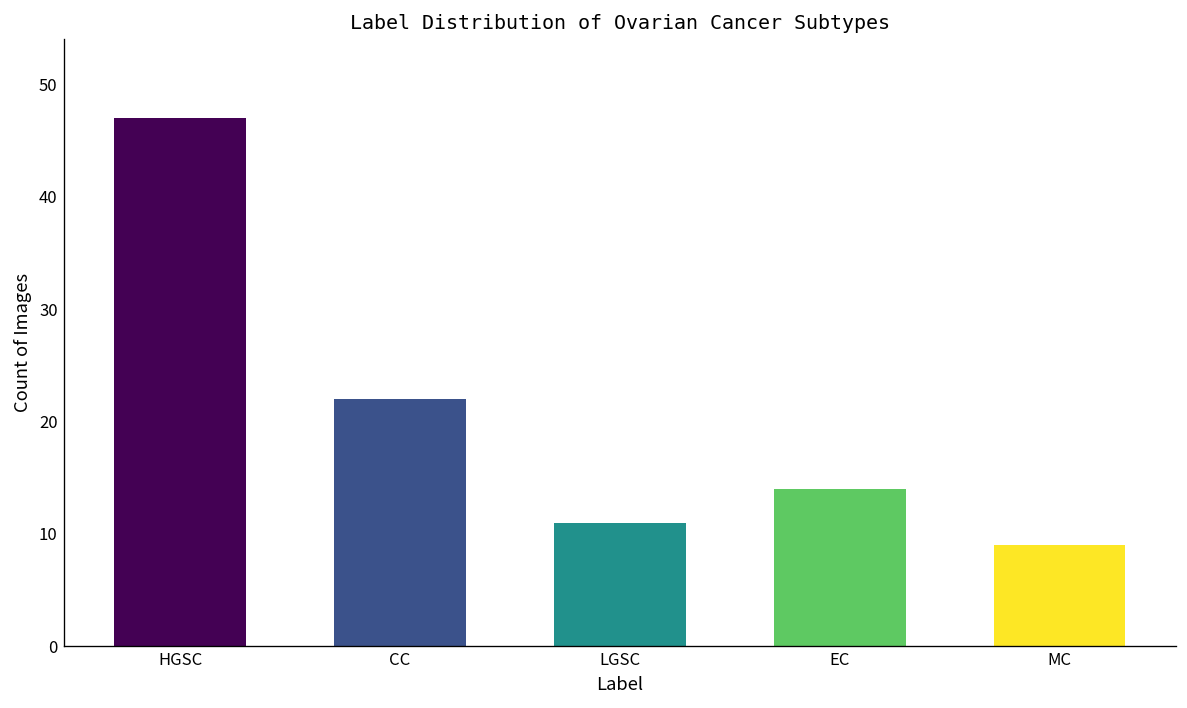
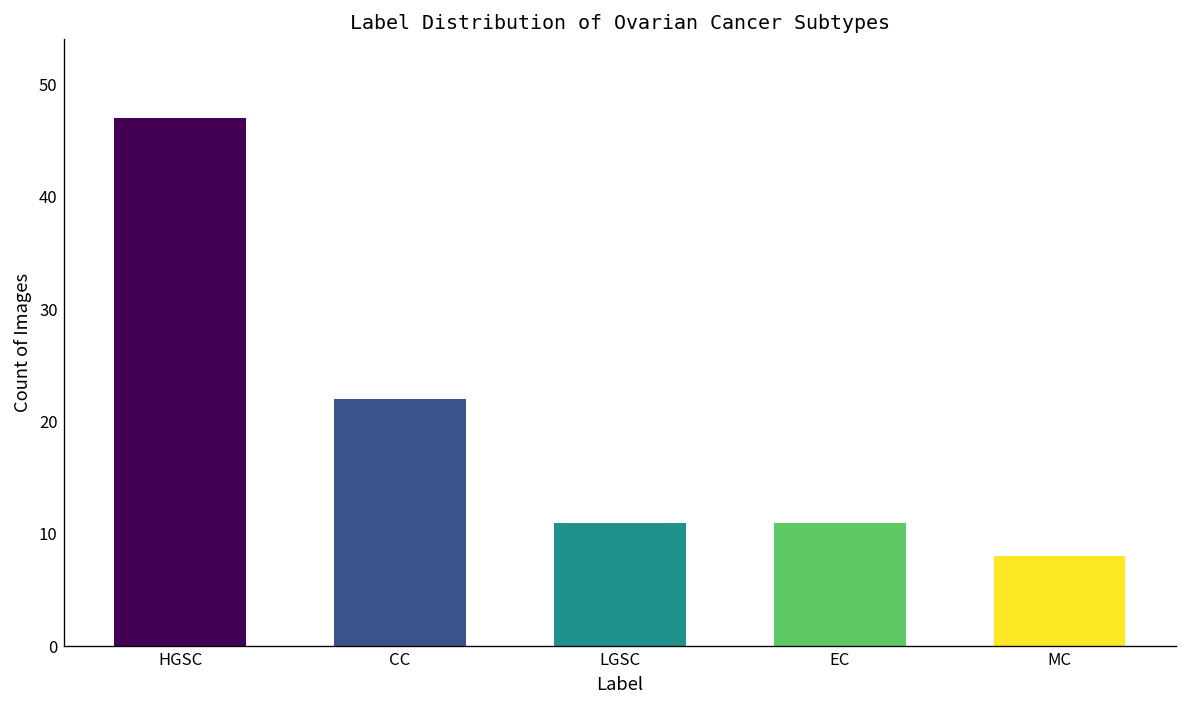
  {
    "HGSC": 47,
    "CC": 22,
    "LGSC": 11,
-   "EC": 14,
-   "MC": 9
+   "EC": 11,
+   "MC": 8
  }
